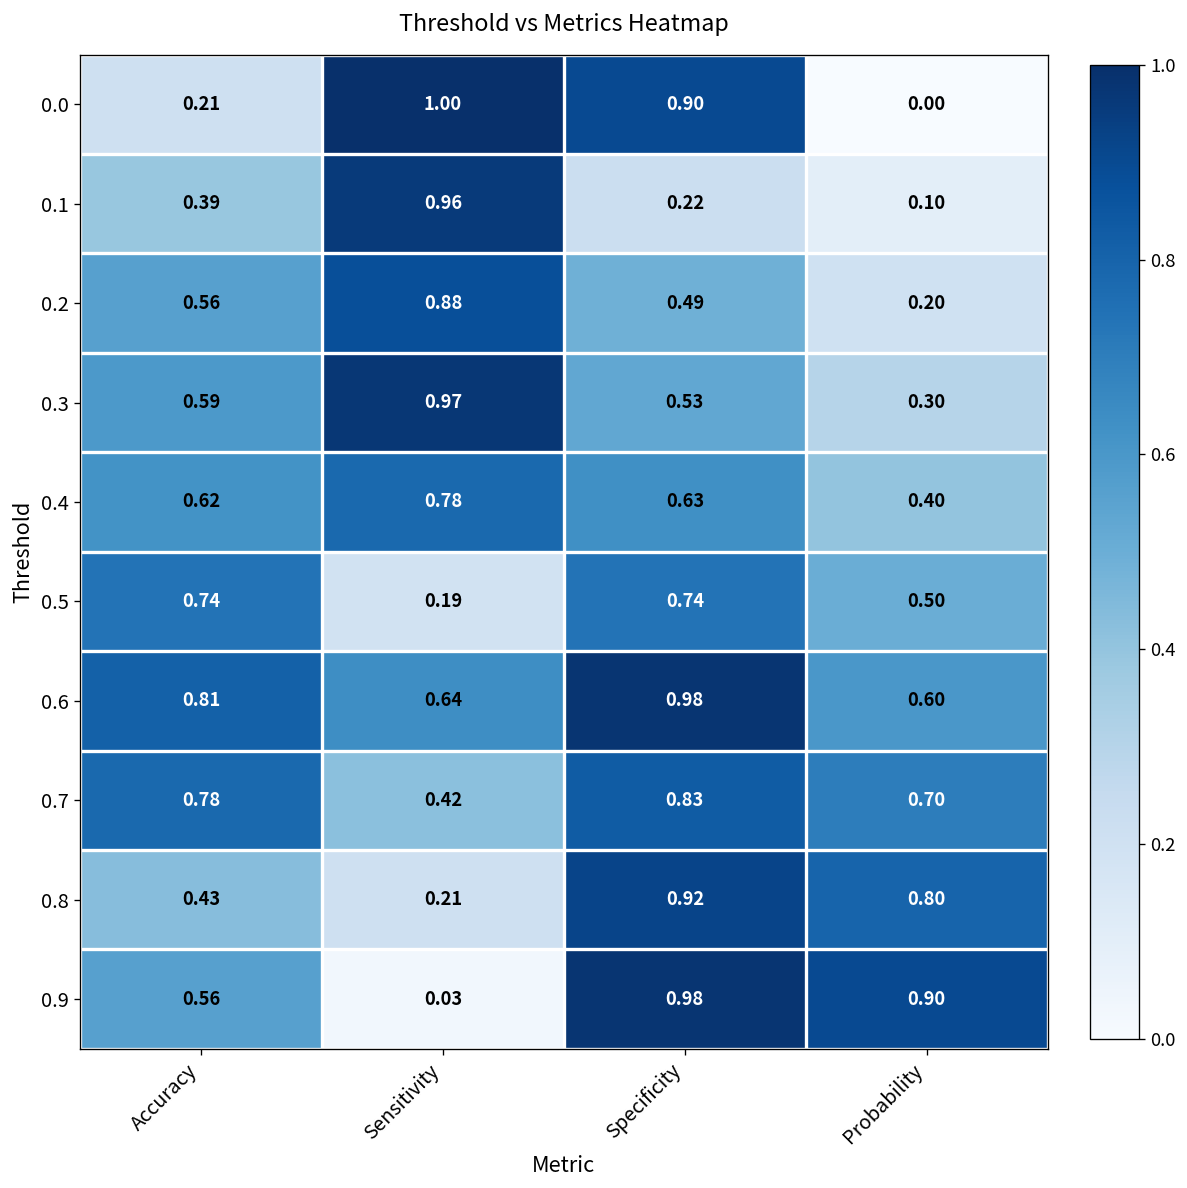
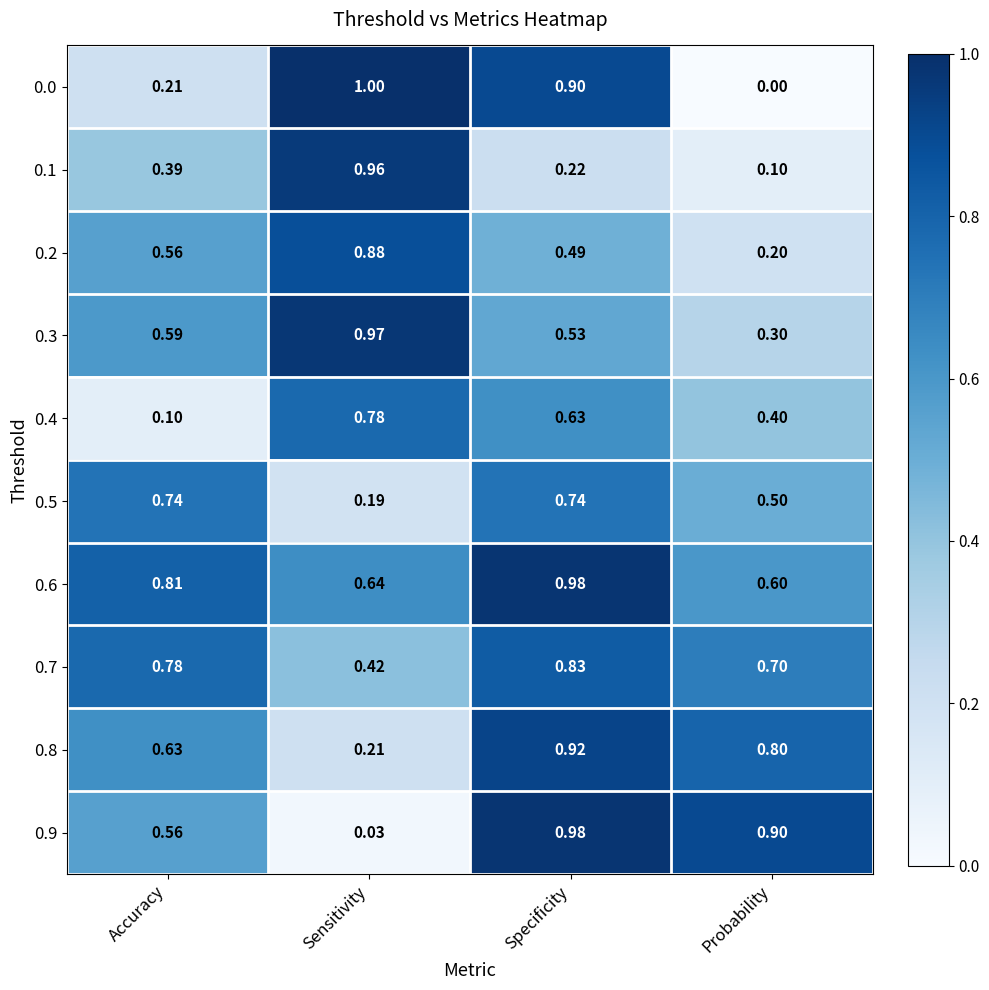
  {
    "0.0": {
      "Accuracy": 0.21,
      "Sensitivity": 1.00,
      "Specificity": 0.90,
      "Probability": 0.00
    },
    "0.1": {
      "Accuracy": 0.39,
      "Sensitivity": 0.96,
      "Specificity": 0.22,
      "Probability": 0.10
    },
    "0.2": {
      "Accuracy": 0.56,
      "Sensitivity": 0.88,
      "Specificity": 0.49,
      "Probability": 0.20
    },
    "0.3": {
      "Accuracy": 0.59,
      "Sensitivity": 0.97,
      "Specificity": 0.53,
      "Probability": 0.30
    },
    "0.4": {
-     "Accuracy": 0.62,
+     "Accuracy": 0.10,
      "Sensitivity": 0.78,
      "Specificity": 0.63,
      "Probability": 0.40
    },
    "0.5": {
      "Accuracy": 0.74,
      "Sensitivity": 0.19,
      "Specificity": 0.74,
      "Probability": 0.50
    },
    "0.6": {
      "Accuracy": 0.81,
      "Sensitivity": 0.64,
      "Specificity": 0.98,
      "Probability": 0.60
    },
    "0.7": {
      "Accuracy": 0.78,
      "Sensitivity": 0.42,
      "Specificity": 0.83,
      "Probability": 0.70
    },
    "0.8": {
-     "Accuracy": 0.43,
+     "Accuracy": 0.63,
      "Sensitivity": 0.21,
      "Specificity": 0.92,
      "Probability": 0.80
    },
    "0.9": {
      "Accuracy": 0.56,
      "Sensitivity": 0.03,
      "Specificity": 0.98,
      "Probability": 0.90
    }
  }
